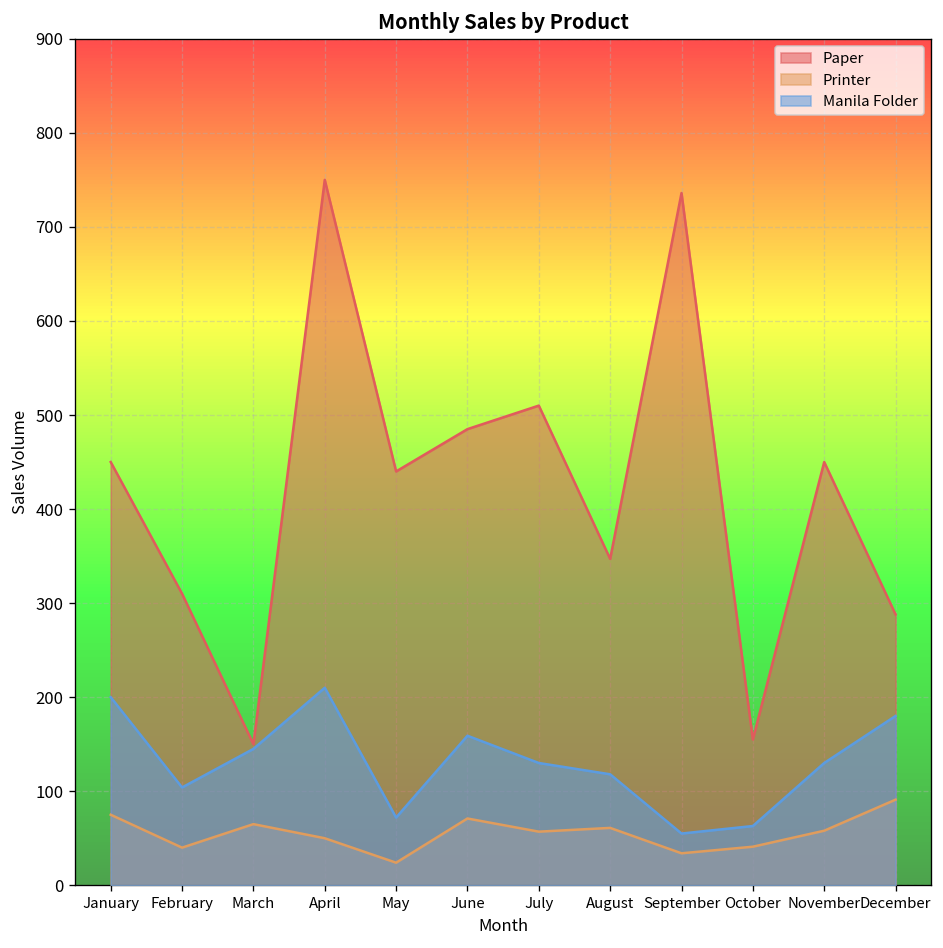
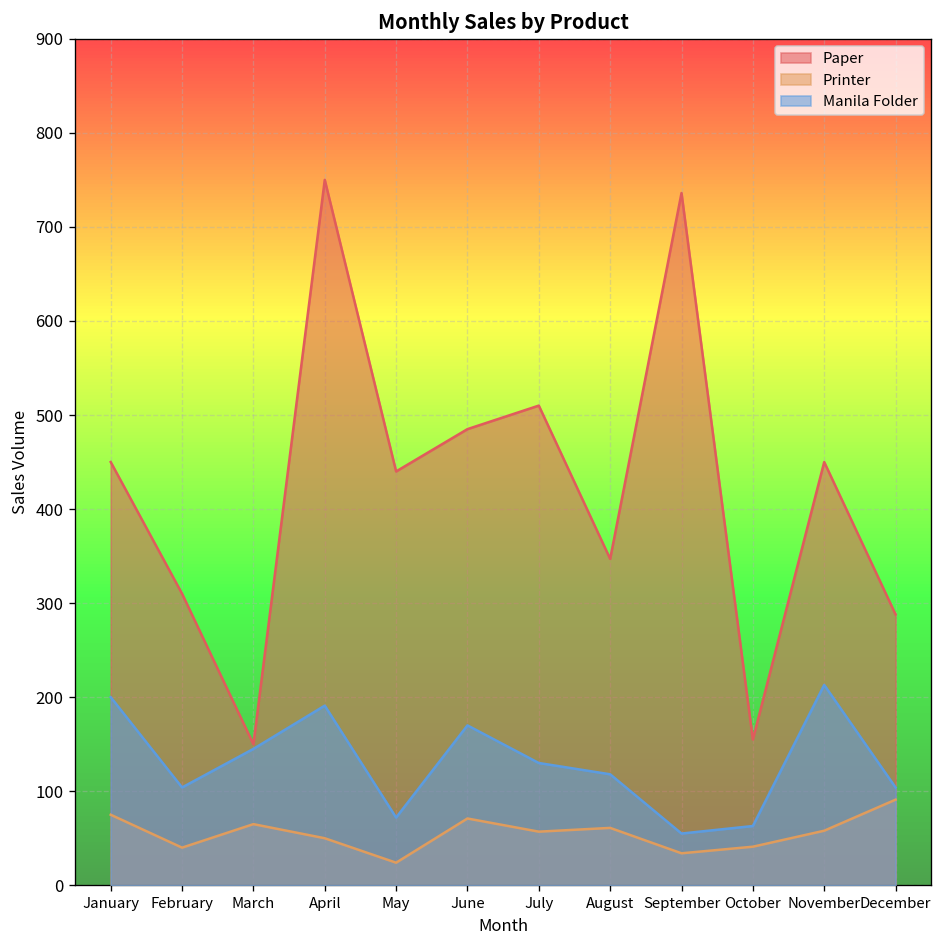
  {
    "Manila Folder": {
      "January": 200,
      "February": 100,
      "March": 150,
-     "April": 210,
+     "April": 190,
      "May": 70,
-     "June": 160,
+     "June": 170,
      "July": 130,
      "August": 120,
      "September": 60,
      "October": 60,
-     "November": 130,
-     "December": 180
+     "November": 210,
+     "December": 100
    }
  }
